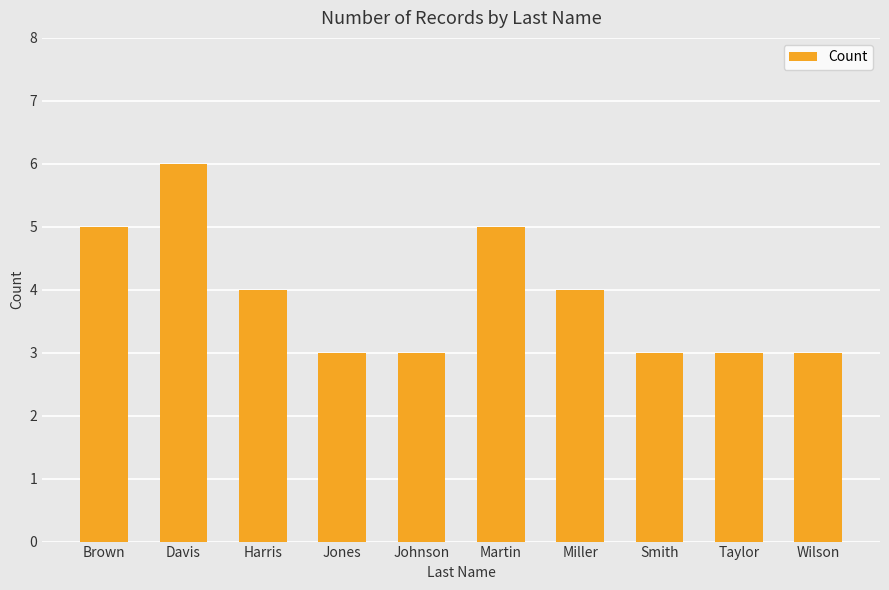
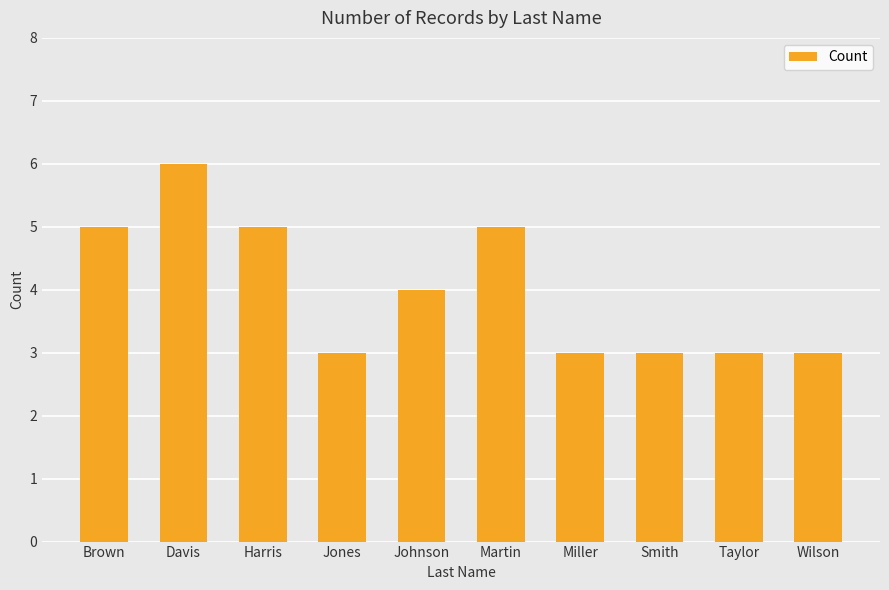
  {
    "Brown": 5,
    "Davis": 6,
-   "Harris": 4,
+   "Harris": 5,
    "Jones": 3,
-   "Johnson": 3,
+   "Johnson": 4,
    "Martin": 5,
-   "Miller": 4,
+   "Miller": 3,
    "Smith": 3,
    "Taylor": 3,
    "Wilson": 3
  }
